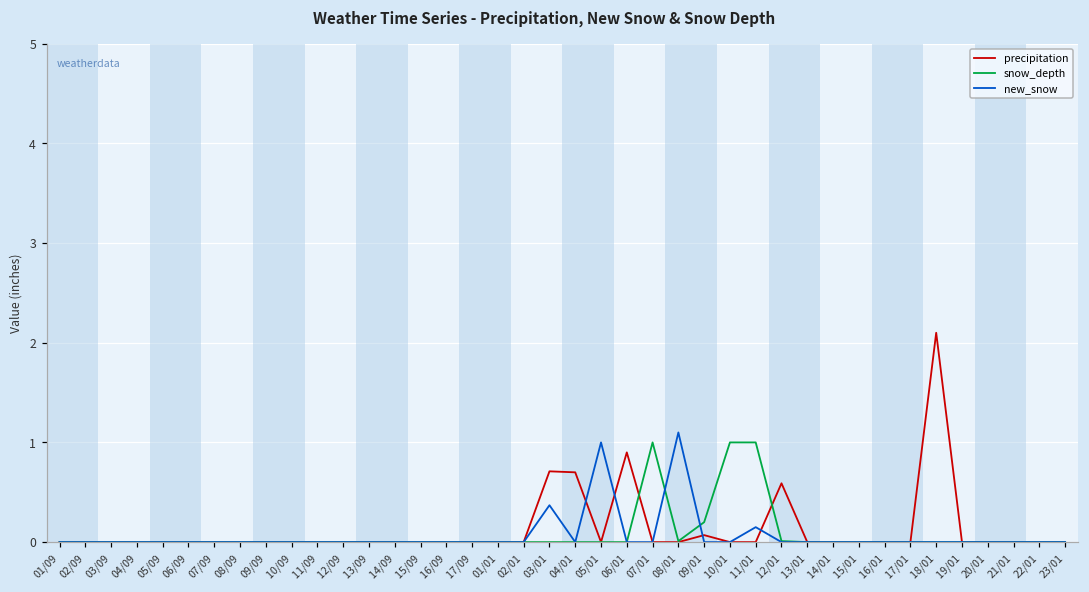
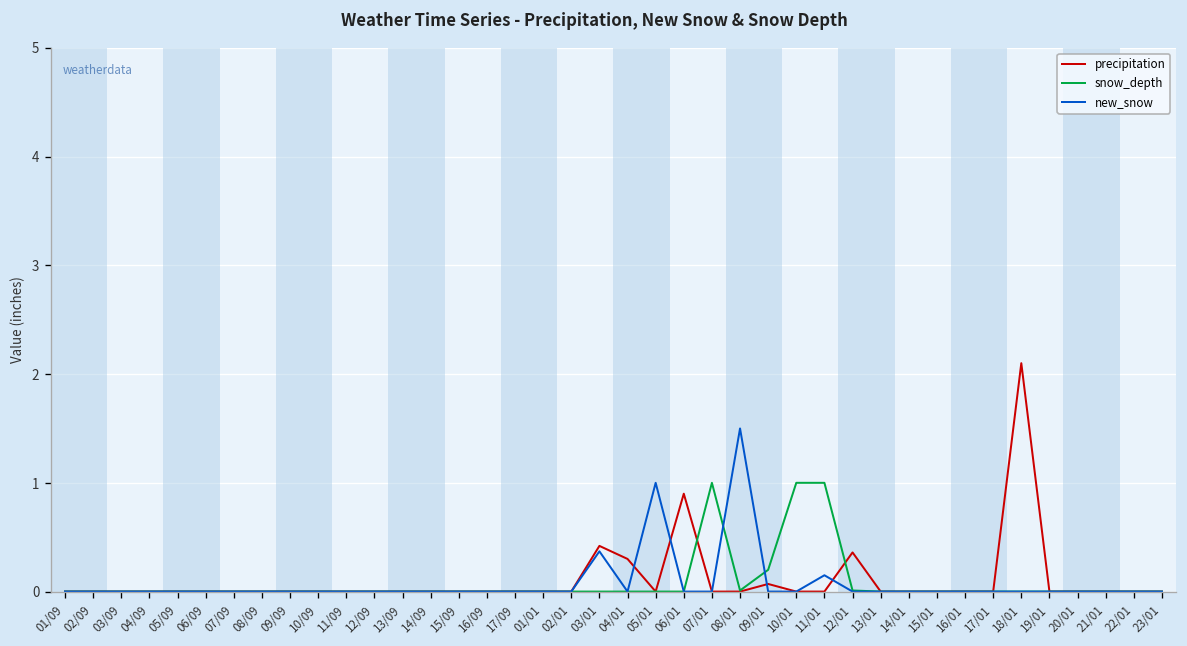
  {
    "precipitation": {
-     "03/01": 0.7,
-     "04/01": 0.7,
+     "03/01": 0.4,
+     "04/01": 0.3,
      "06/01": 0.9,
      "09/01": 0.1,
      "11/01": 0.0,
-     "12/01": 0.6,
+     "12/01": 0.4,
      "18/01": 2.1
    },
    "snow_depth": {
      "03/01": 0.0,
      "07/01": 1.0,
      "09/01": 0.2,
      "10/01": 1.0,
      "11/01": 1.0
    },
    "new_snow": {
      "03/01": 0.4,
      "05/01": 1.0,
-     "08/01": 1.1,
+     "08/01": 1.5,
      "09/01": 0.0,
      "11/01": 0.2
    }
  }
